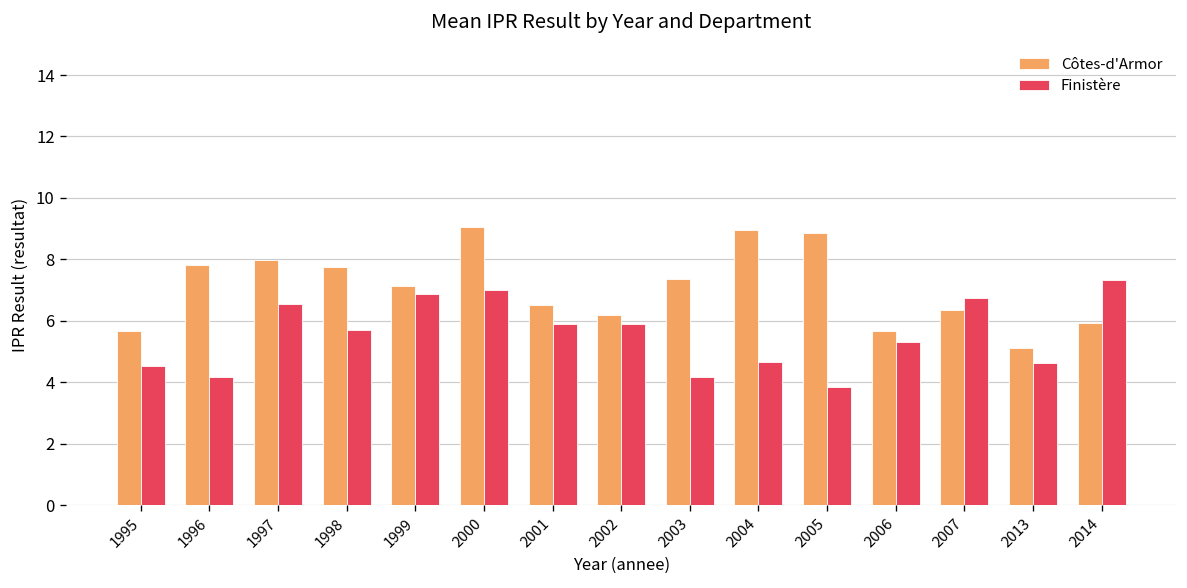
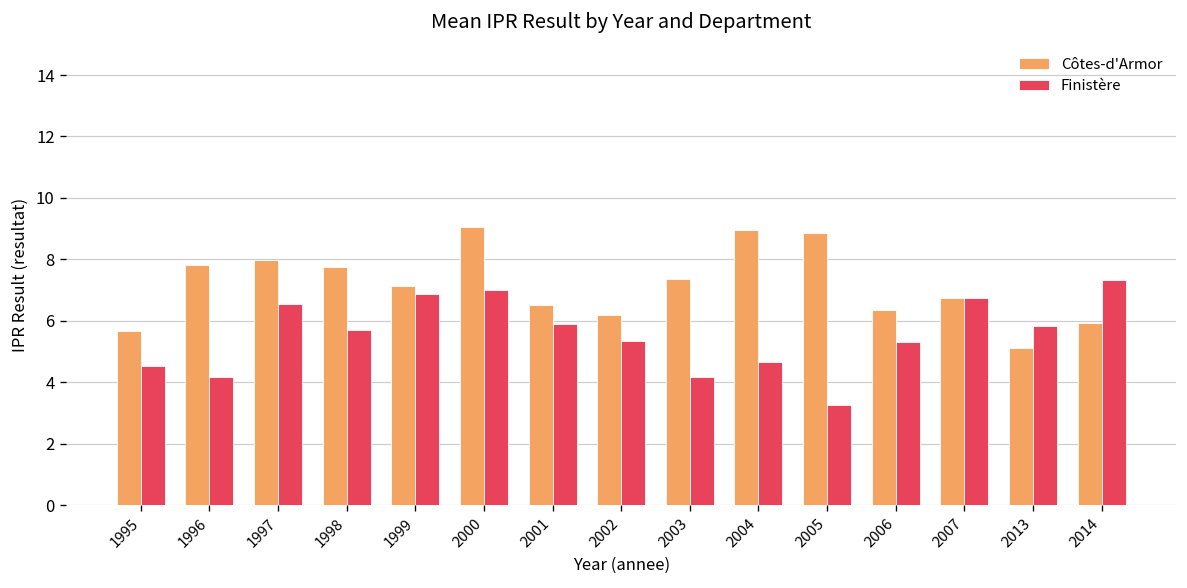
  {
    "Côtes-d'Armor": {
      "1995": 5.7,
      "1996": 7.8,
      "1997": 8.0,
      "1998": 7.7,
      "1999": 7.2,
      "2000": 9.0,
      "2001": 6.5,
      "2002": 6.2,
      "2003": 7.4,
      "2004": 9.0,
      "2005": 8.9,
-     "2006": 5.7,
-     "2007": 6.4,
+     "2006": 6.4,
+     "2007": 6.8,
      "2013": 5.1,
      "2014": 5.9
    },
    "Finistère": {
      "1995": 4.5,
      "1996": 4.2,
      "1997": 6.6,
      "1998": 5.7,
      "1999": 6.9,
      "2000": 7.0,
      "2001": 5.9,
-     "2002": 5.9,
+     "2002": 5.3,
      "2003": 4.2,
      "2004": 4.7,
-     "2005": 3.9,
+     "2005": 3.3,
      "2006": 5.3,
      "2007": 6.7,
-     "2013": 4.6,
+     "2013": 5.8,
      "2014": 7.3
    }
  }
